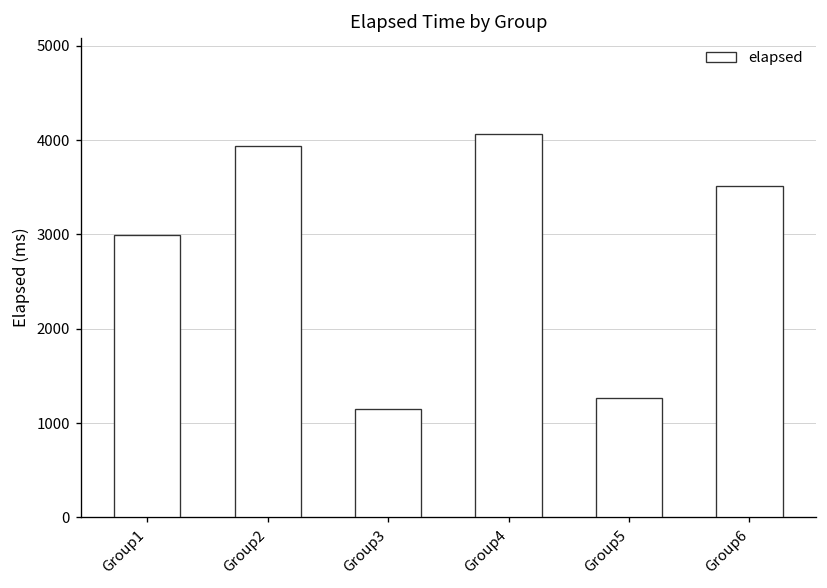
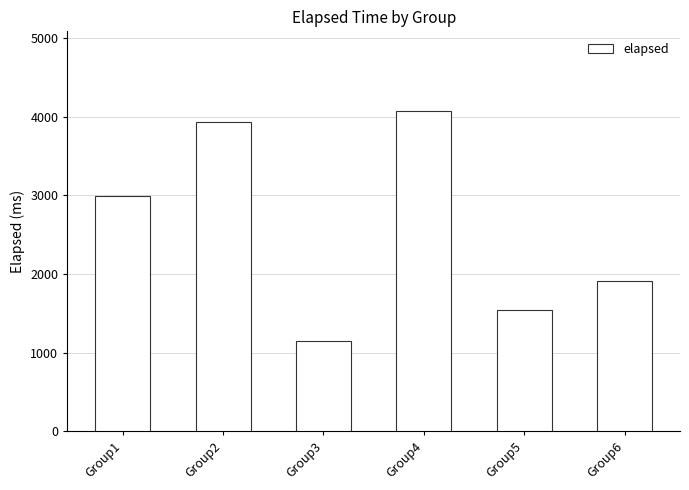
  {
    "Group1": 3000,
    "Group2": 3900,
    "Group3": 1100,
    "Group4": 4100,
-   "Group5": 1300,
-   "Group6": 3500
+   "Group5": 1500,
+   "Group6": 1900
  }
